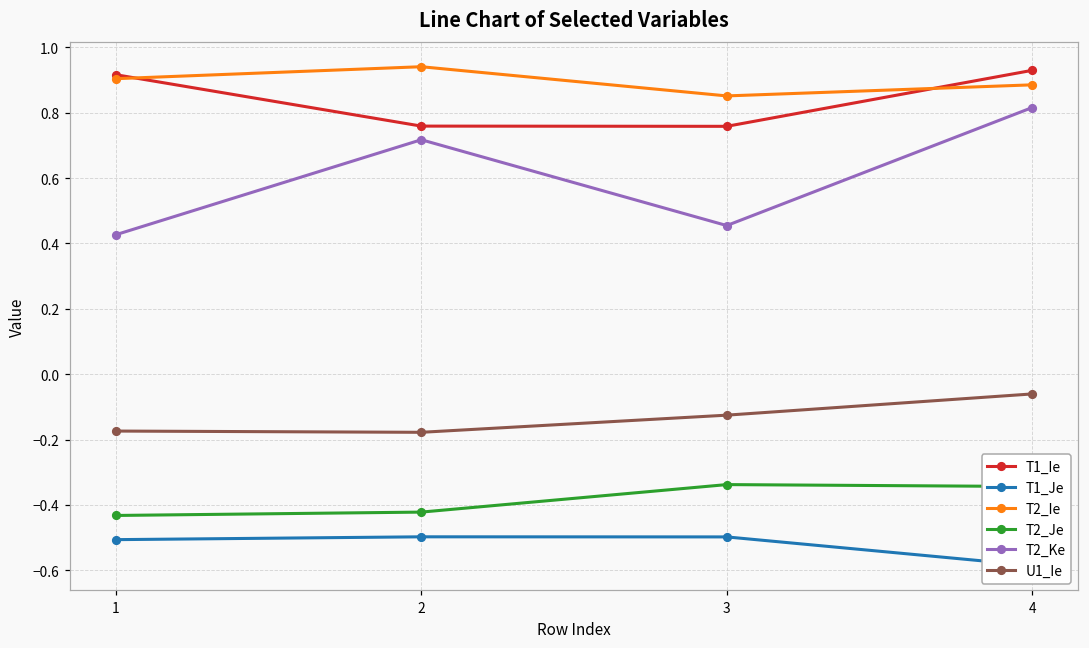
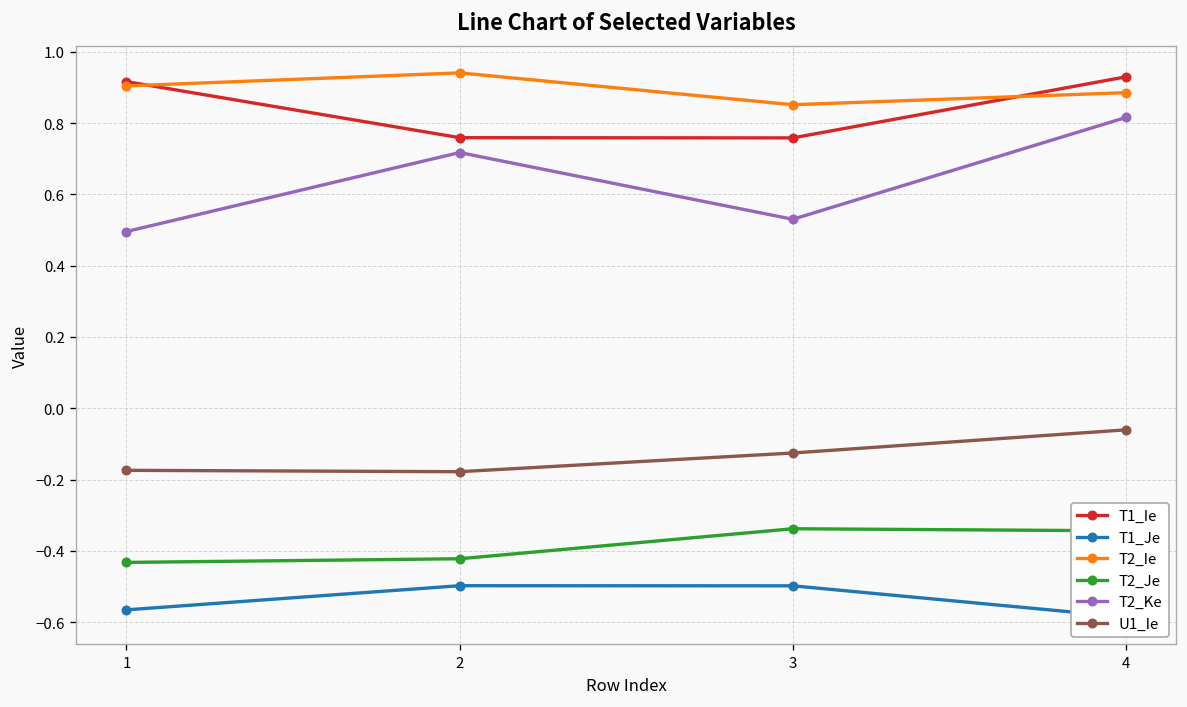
  {
    "T1_Ie": {
      "1": 0.92,
      "2": 0.76,
      "3": 0.76,
      "4": 0.93
    },
    "T1_Je": {
-     "1": -0.51,
+     "1": -0.57,
      "2": -0.50,
      "3": -0.50
    },
    "T2_Ie": {
      "1": 0.90,
      "2": 0.94,
      "3": 0.85,
      "4": 0.89
    },
    "T2_Je": {
      "1": -0.43,
      "2": -0.42,
      "3": -0.34
    },
    "T2_Ke": {
-     "1": 0.43,
+     "1": 0.50,
      "2": 0.72,
-     "3": 0.45,
+     "3": 0.53,
      "4": 0.82
    },
    "U1_Ie": {
      "1": -0.17,
      "2": -0.18,
      "3": -0.13,
      "4": -0.06
    }
  }
